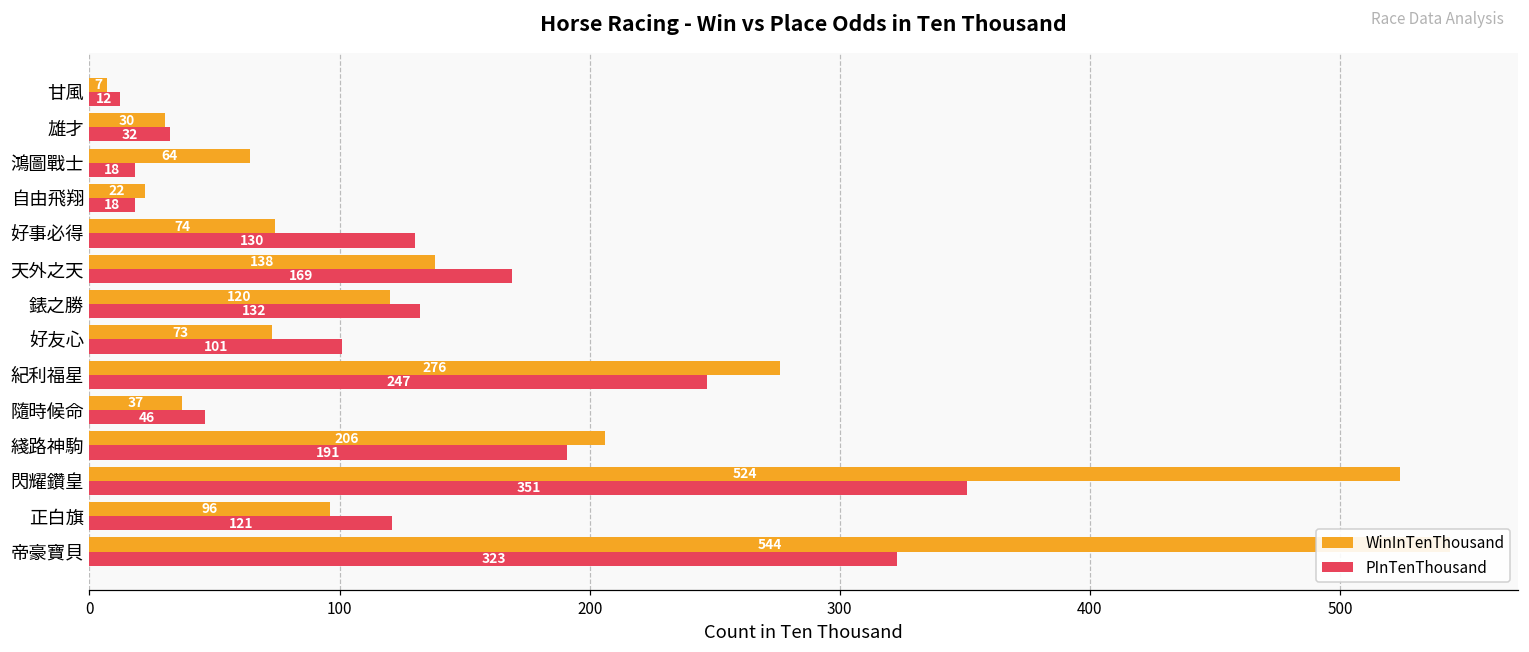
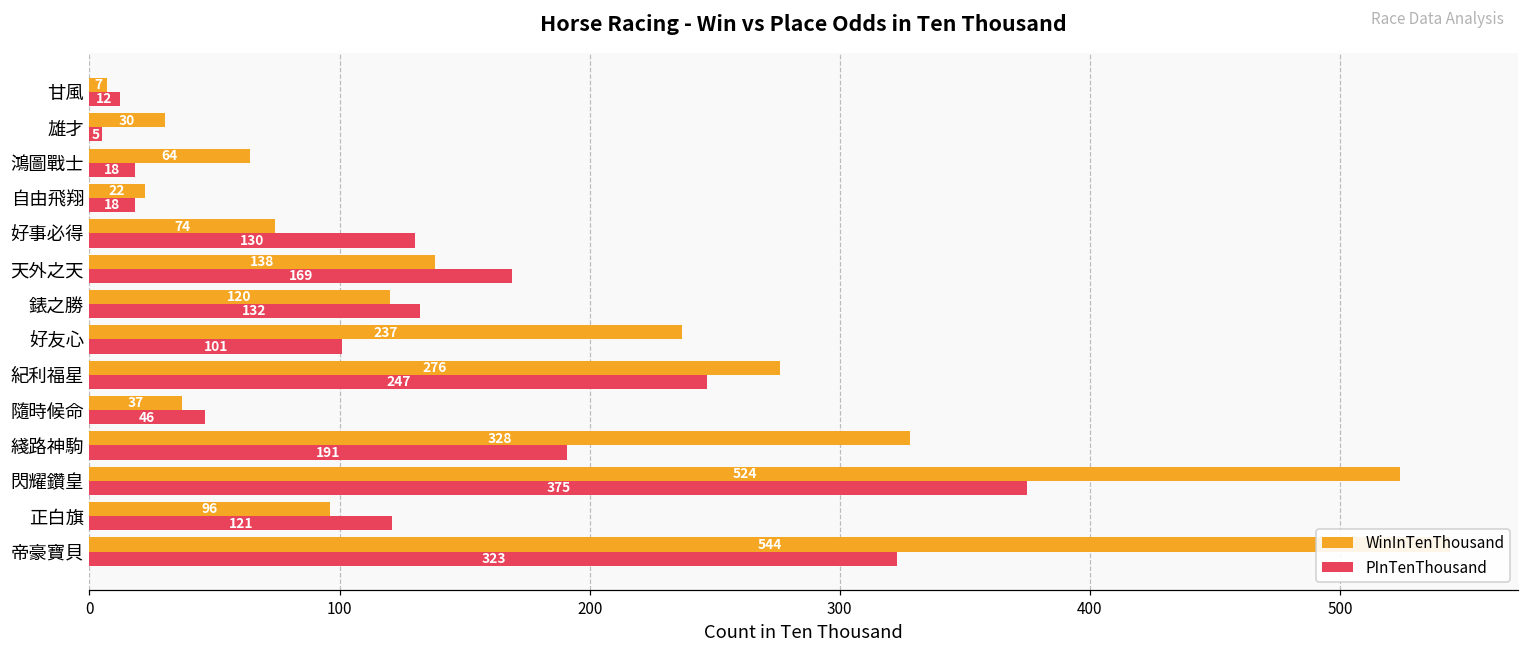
  {
    "WinInTenThousand": {
      "甘風": 7,
      "雄才": 30,
      "鴻圖戰士": 64,
      "自由飛翔": 22,
      "好事必得": 74,
      "天外之天": 138,
      "錶之勝": 120,
-     "好友心": 73,
+     "好友心": 237,
      "紀利福星": 276,
      "隨時候命": 37,
-     "綫路神駒": 206,
+     "綫路神駒": 328,
      "閃耀鑽皇": 524,
      "正白旗": 96
    },
    "PInTenThousand": {
      "甘風": 12,
-     "雄才": 32,
+     "雄才": 5,
      "鴻圖戰士": 18,
      "自由飛翔": 18,
      "好事必得": 130,
      "天外之天": 169,
      "錶之勝": 132,
      "好友心": 101,
      "紀利福星": 247,
      "隨時候命": 46,
      "綫路神駒": 191,
-     "閃耀鑽皇": 351,
+     "閃耀鑽皇": 375,
      "正白旗": 121,
      "帝豪寶貝": 323
    }
  }
